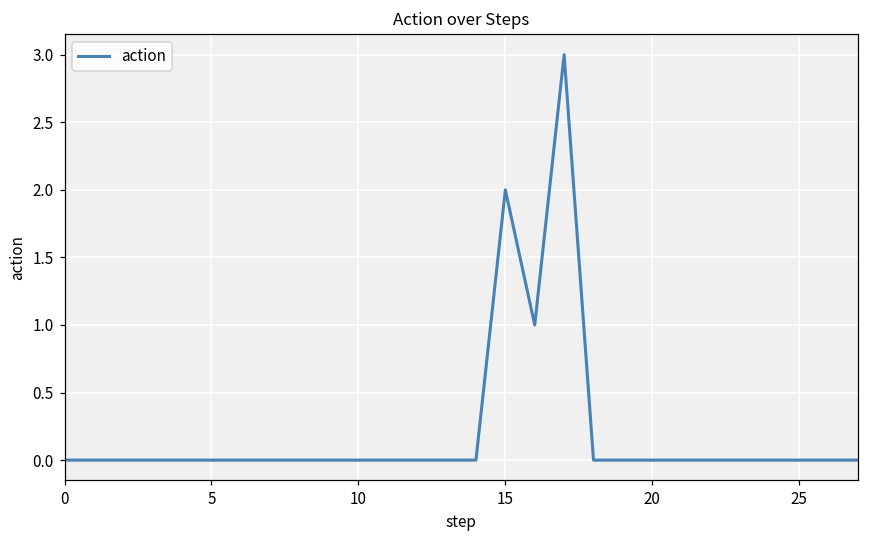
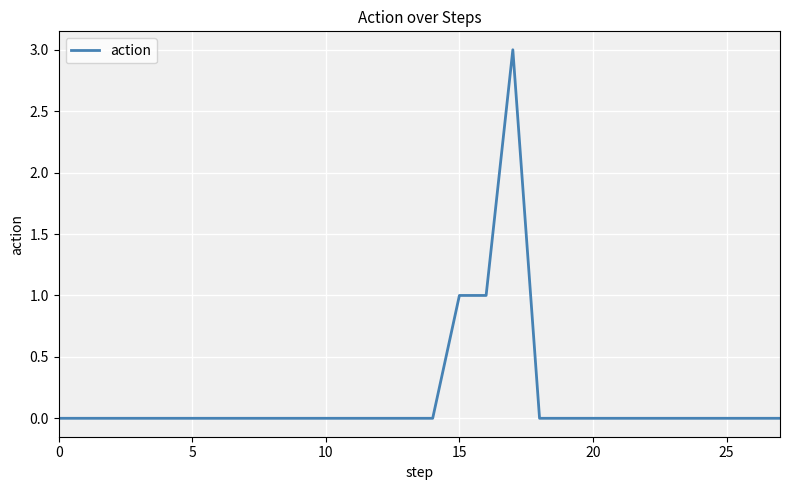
  {
    "0": 0,
    "5": 0,
    "10": 0,
-   "15": 2,
+   "15": 1,
    "20": 0,
    "25": 0
  }
